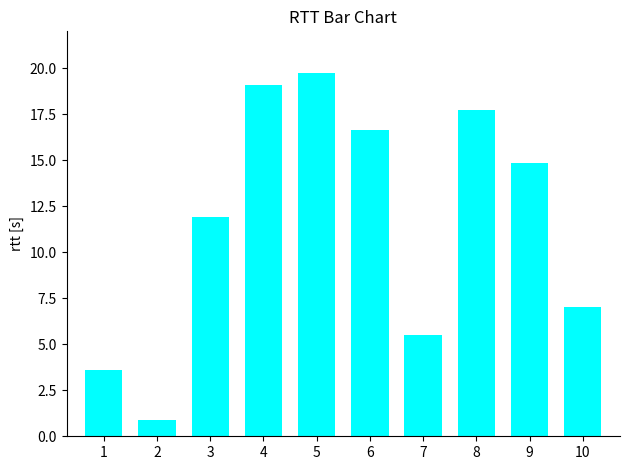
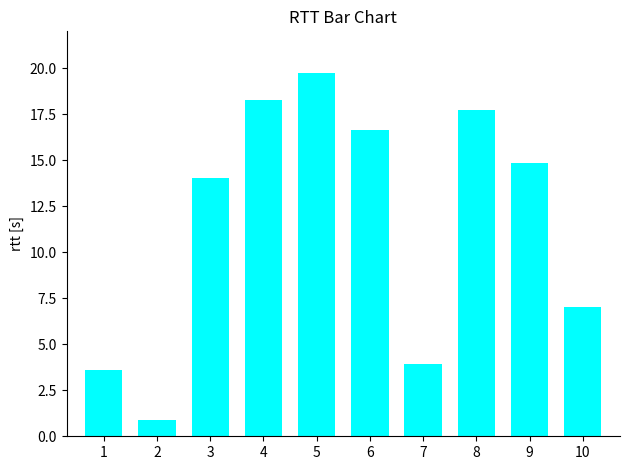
  {
    "1": 3.6,
    "2": 0.9,
-   "3": 11.9,
-   "4": 19.1,
+   "3": 14.0,
+   "4": 18.3,
    "5": 19.8,
    "6": 16.7,
-   "7": 5.5,
+   "7": 3.9,
    "8": 17.7,
    "9": 14.9,
    "10": 7.0
  }
